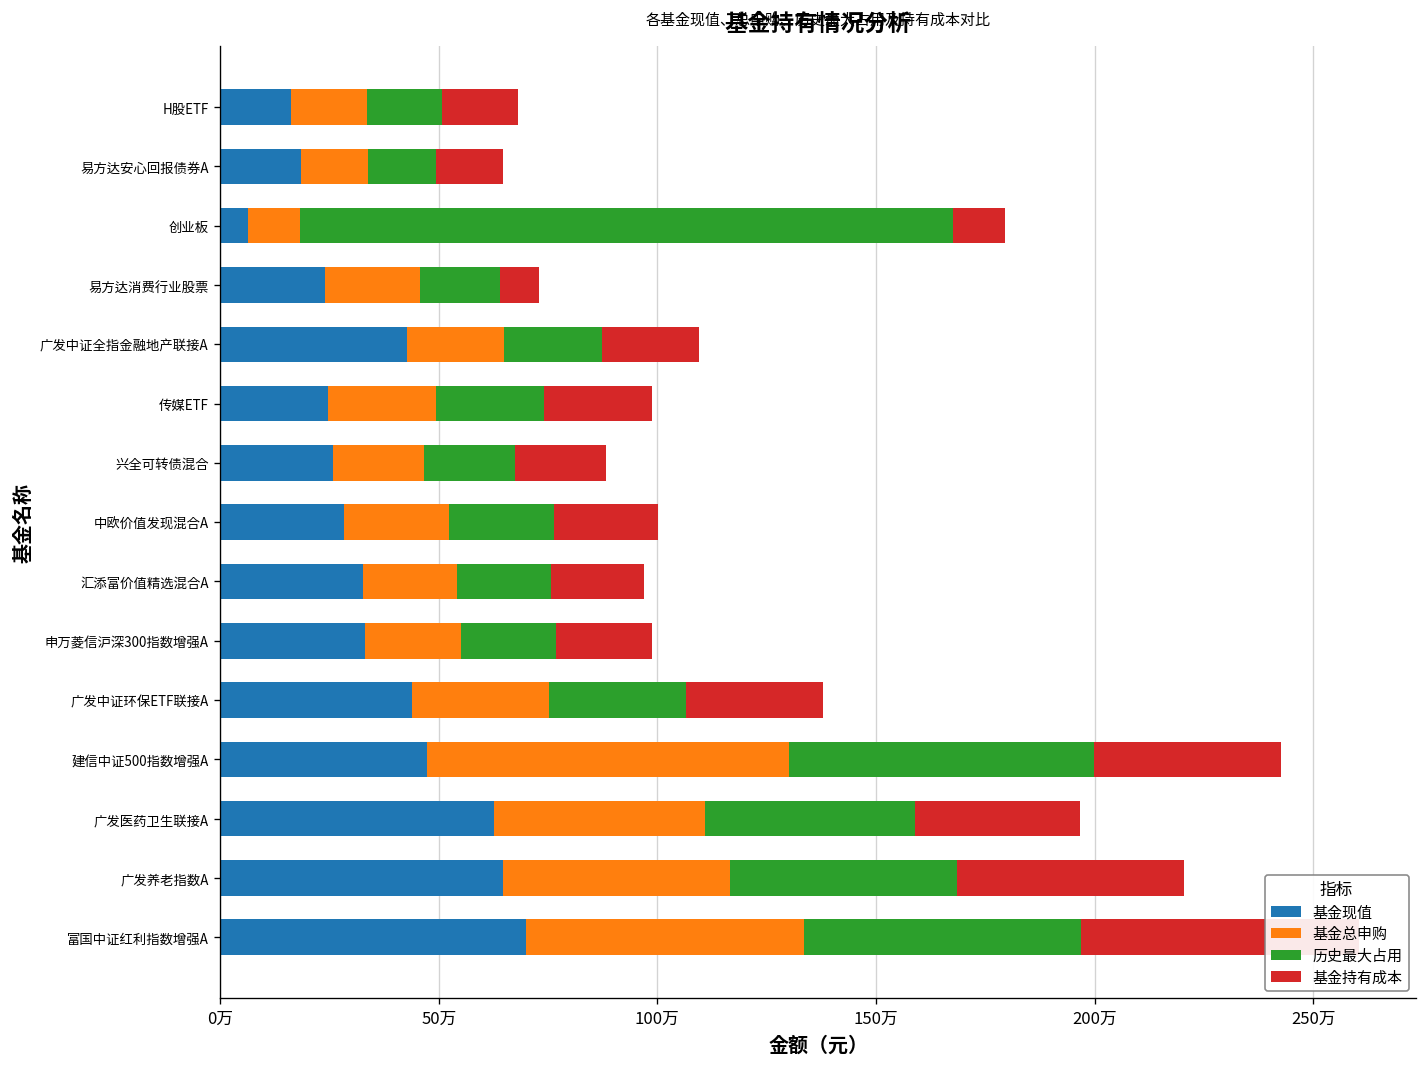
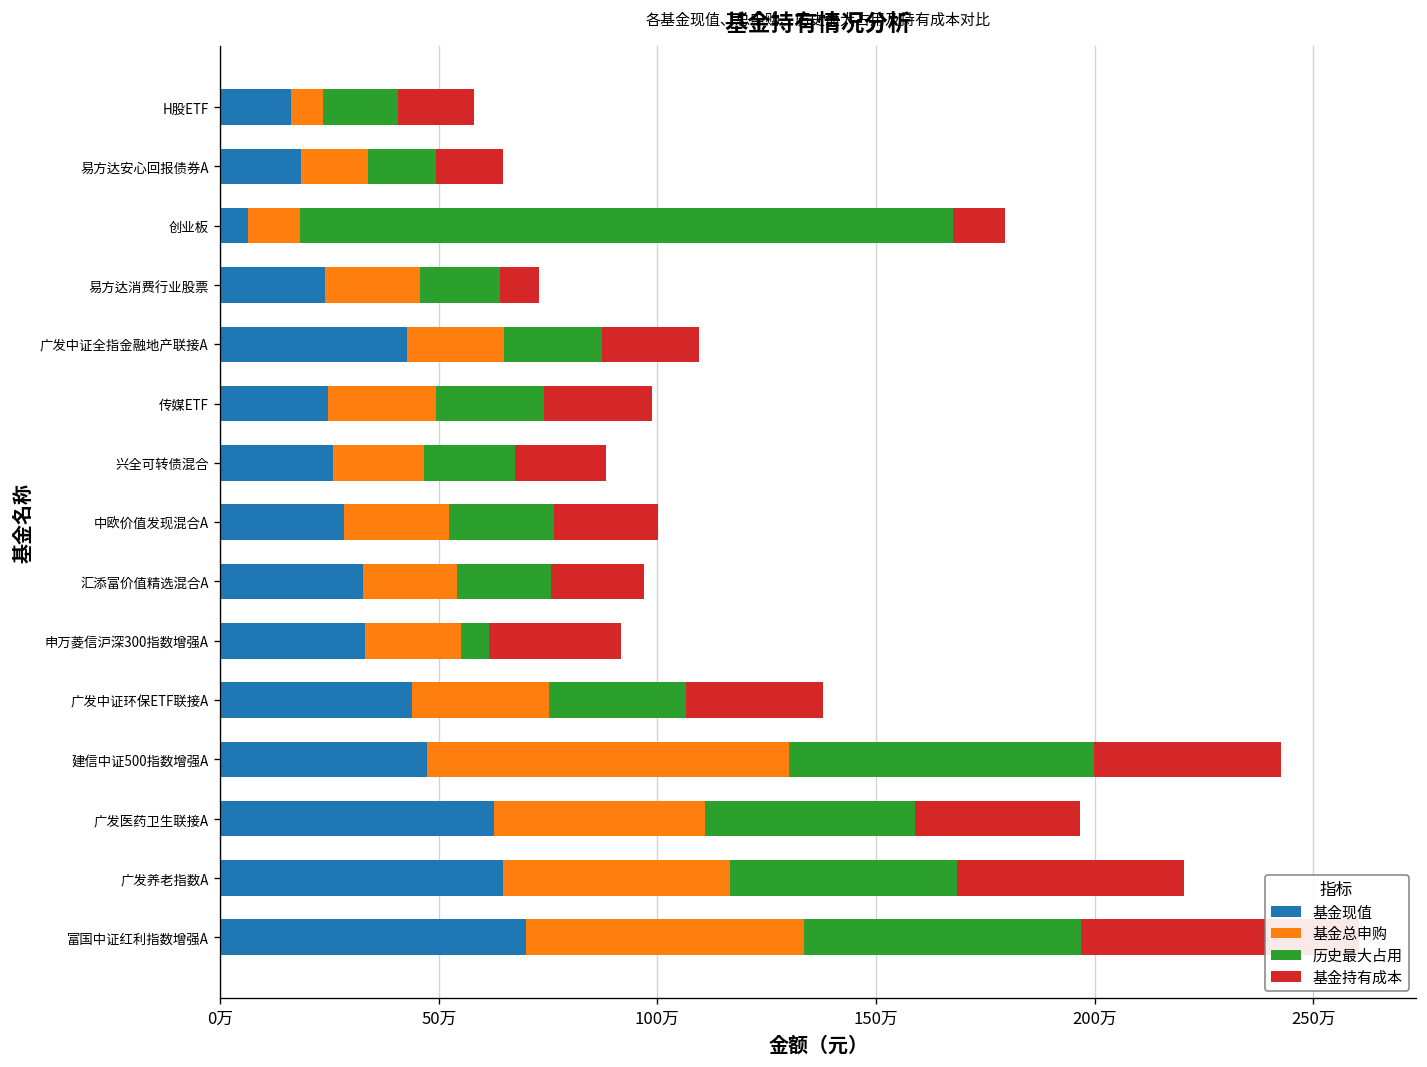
  {
    "基金现值": {
      "H股ETF": "16万",
      "易方达安心回报债券A": "19万",
      "创业板": "6万",
      "易方达消费行业股票": "24万",
      "广发中证全指金融地产联接A": "43万",
      "传媒ETF": "25万",
      "兴全可转债混合": "26万",
      "中欧价值发现混合A": "28万",
      "汇添富价值精选混合A": "33万",
      "申万菱信沪深300指数增强A": "33万",
      "广发中证环保ETF联接A": "44万",
      "建信中证500指数增强A": "47万",
      "广发医药卫生联接A": "63万",
      "广发养老指数A": "65万",
      "富国中证红利指数增强A": "70万"
    },
    "基金总申购": {
-     "H股ETF": "17万",
+     "H股ETF": "7万",
      "易方达安心回报债券A": "15万",
      "创业板": "12万",
      "易方达消费行业股票": "22万",
      "广发中证全指金融地产联接A": "22万",
      "传媒ETF": "25万",
      "兴全可转债混合": "21万",
      "中欧价值发现混合A": "24万",
      "汇添富价值精选混合A": "21万",
      "申万菱信沪深300指数增强A": "22万",
      "广发中证环保ETF联接A": "31万",
      "建信中证500指数增强A": "83万",
      "广发医药卫生联接A": "48万",
      "广发养老指数A": "52万",
      "富国中证红利指数增强A": "64万"
    },
    "历史最大占用": {
      "H股ETF": "17万",
      "易方达安心回报债券A": "15万",
      "创业板": "149万",
      "易方达消费行业股票": "19万",
      "广发中证全指金融地产联接A": "22万",
      "传媒ETF": "25万",
      "兴全可转债混合": "21万",
      "中欧价值发现混合A": "24万",
      "汇添富价值精选混合A": "21万",
-     "申万菱信沪深300指数增强A": "22万",
+     "申万菱信沪深300指数增强A": "7万",
      "广发中证环保ETF联接A": "31万",
      "建信中证500指数增强A": "70万",
      "广发医药卫生联接A": "48万",
      "广发养老指数A": "52万",
      "富国中证红利指数增强A": "64万"
    },
    "基金持有成本": {
      "H股ETF": "17万",
      "易方达安心回报债券A": "15万",
      "创业板": "12万",
      "易方达消费行业股票": "9万",
      "广发中证全指金融地产联接A": "22万",
      "传媒ETF": "25万",
      "兴全可转债混合": "21万",
      "中欧价值发现混合A": "24万",
      "汇添富价值精选混合A": "21万",
-     "申万菱信沪深300指数增强A": "22万",
+     "申万菱信沪深300指数增强A": "30万",
      "广发中证环保ETF联接A": "31万",
      "建信中证500指数增强A": "43万",
      "广发医药卫生联接A": "38万",
      "广发养老指数A": "52万"
    }
  }
